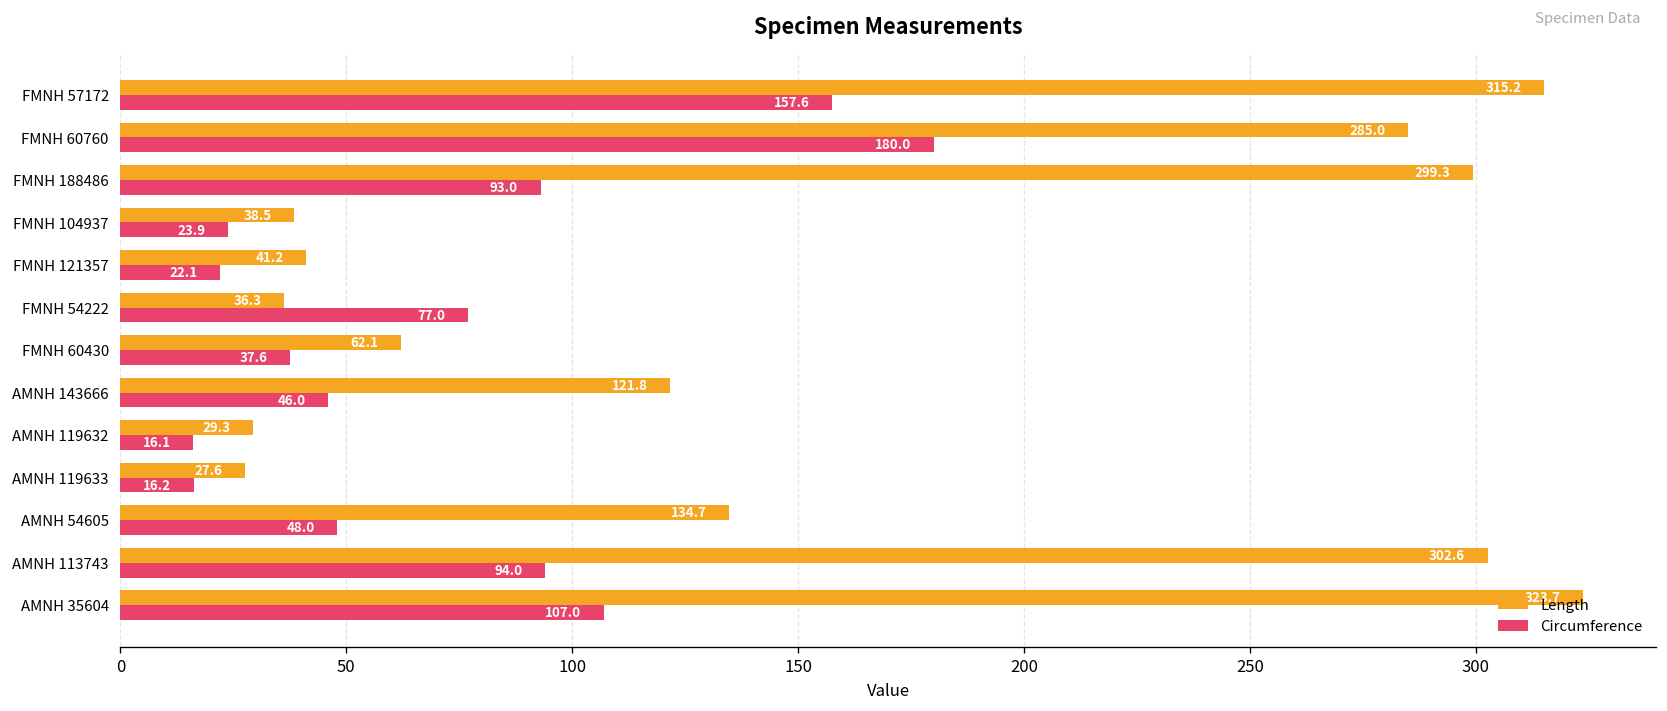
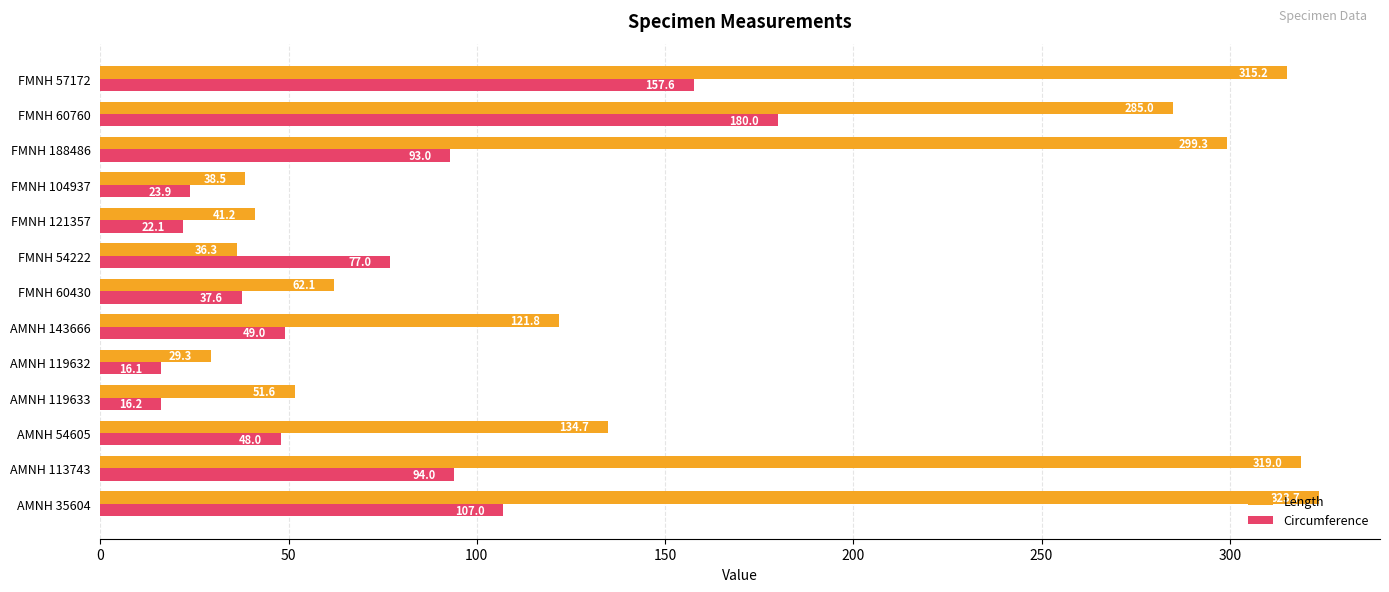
  {
    "Length": {
      "FMNH 57172": 315.2,
      "FMNH 60760": 285.0,
      "FMNH 188486": 299.3,
      "FMNH 104937": 38.5,
      "FMNH 121357": 41.2,
      "FMNH 54222": 36.3,
      "FMNH 60430": 62.1,
      "AMNH 143666": 121.8,
      "AMNH 119632": 29.3,
-     "AMNH 119633": 27.6,
+     "AMNH 119633": 51.6,
      "AMNH 54605": 134.7,
-     "AMNH 113743": 302.6,
+     "AMNH 113743": 319.0,
      "AMNH 35604": 323.7
    },
    "Circumference": {
      "FMNH 57172": 157.6,
      "FMNH 60760": 180.0,
      "FMNH 188486": 93.0,
      "FMNH 104937": 23.9,
      "FMNH 121357": 22.1,
      "FMNH 54222": 77.0,
      "FMNH 60430": 37.6,
-     "AMNH 143666": 46.0,
+     "AMNH 143666": 49.0,
      "AMNH 119632": 16.1,
      "AMNH 119633": 16.2,
      "AMNH 54605": 48.0,
      "AMNH 113743": 94.0,
      "AMNH 35604": 107.0
    }
  }
